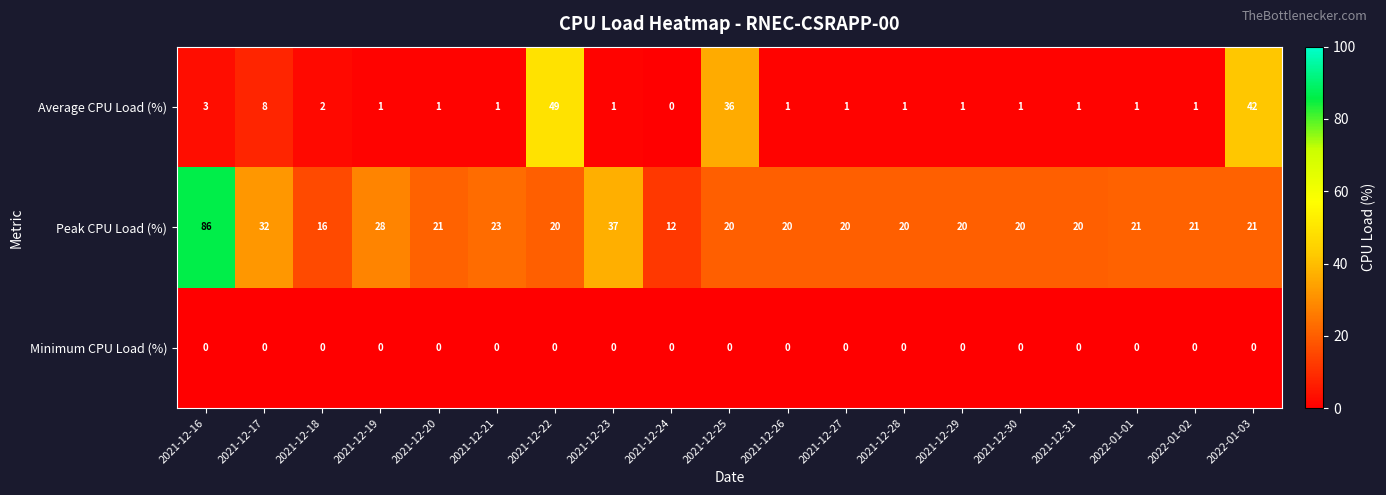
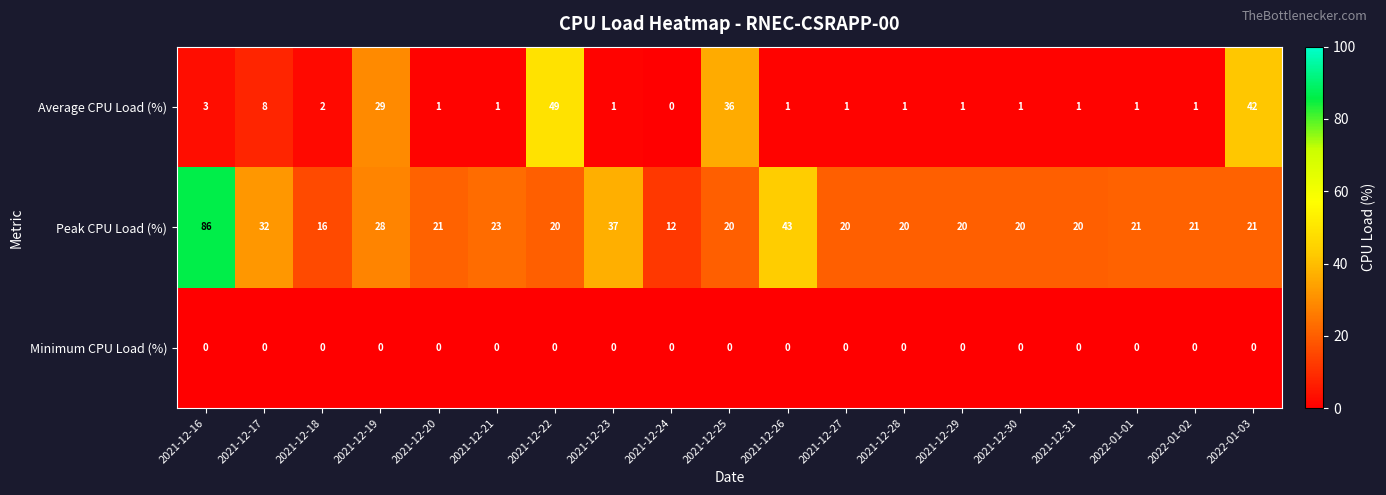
  {
    "Average CPU Load (%)": {
      "2021-12-16": 3,
      "2021-12-17": 8,
      "2021-12-18": 2,
-     "2021-12-19": 1,
+     "2021-12-19": 29,
      "2021-12-20": 1,
      "2021-12-21": 1,
      "2021-12-22": 49,
      "2021-12-23": 1,
      "2021-12-24": 0,
      "2021-12-25": 36,
      "2021-12-26": 1,
      "2021-12-27": 1,
      "2021-12-28": 1,
      "2021-12-29": 1,
      "2021-12-30": 1,
      "2021-12-31": 1,
      "2022-01-01": 1,
      "2022-01-02": 1,
      "2022-01-03": 42
    },
    "Peak CPU Load (%)": {
      "2021-12-16": 86,
      "2021-12-17": 32,
      "2021-12-18": 16,
      "2021-12-19": 28,
      "2021-12-20": 21,
      "2021-12-21": 23,
      "2021-12-22": 20,
      "2021-12-23": 37,
      "2021-12-24": 12,
      "2021-12-25": 20,
-     "2021-12-26": 20,
+     "2021-12-26": 43,
      "2021-12-27": 20,
      "2021-12-28": 20,
      "2021-12-29": 20,
      "2021-12-30": 20,
      "2021-12-31": 20,
      "2022-01-01": 21,
      "2022-01-02": 21,
      "2022-01-03": 21
    },
    "Minimum CPU Load (%)": {
      "2021-12-16": 0,
      "2021-12-17": 0,
      "2021-12-18": 0,
      "2021-12-19": 0,
      "2021-12-20": 0,
      "2021-12-21": 0,
      "2021-12-22": 0,
      "2021-12-23": 0,
      "2021-12-24": 0,
      "2021-12-25": 0,
      "2021-12-26": 0,
      "2021-12-27": 0,
      "2021-12-28": 0,
      "2021-12-29": 0,
      "2021-12-30": 0,
      "2021-12-31": 0,
      "2022-01-01": 0,
      "2022-01-02": 0,
      "2022-01-03": 0
    }
  }
